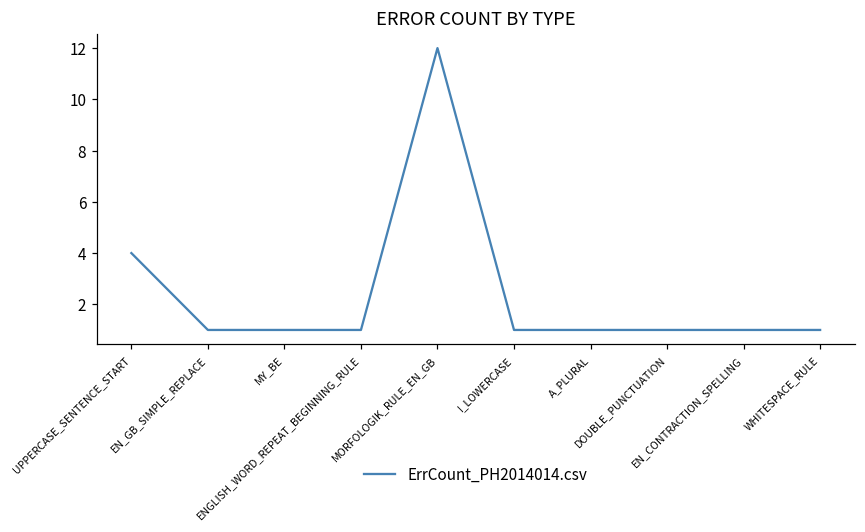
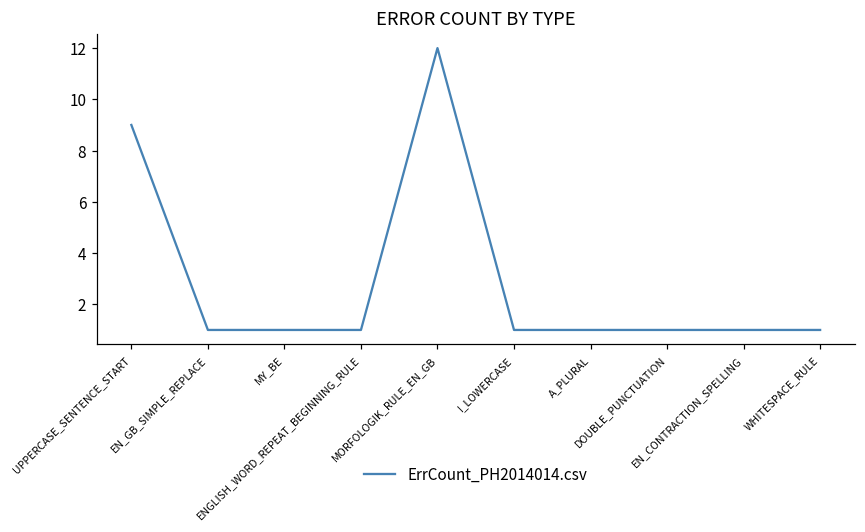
  {
-   "UPPERCASE_SENTENCE_START": 4,
+   "UPPERCASE_SENTENCE_START": 9,
    "EN_GB_SIMPLE_REPLACE": 1,
    "MY_BE": 1,
    "ENGLISH_WORD_REPEAT_BEGINNING_RULE": 1,
    "MORFOLOGIK_RULE_EN_GB": 12,
    "I_LOWERCASE": 1,
    "A_PLURAL": 1,
    "DOUBLE_PUNCTUATION": 1,
    "EN_CONTRACTION_SPELLING": 1,
    "WHITESPACE_RULE": 1
  }
